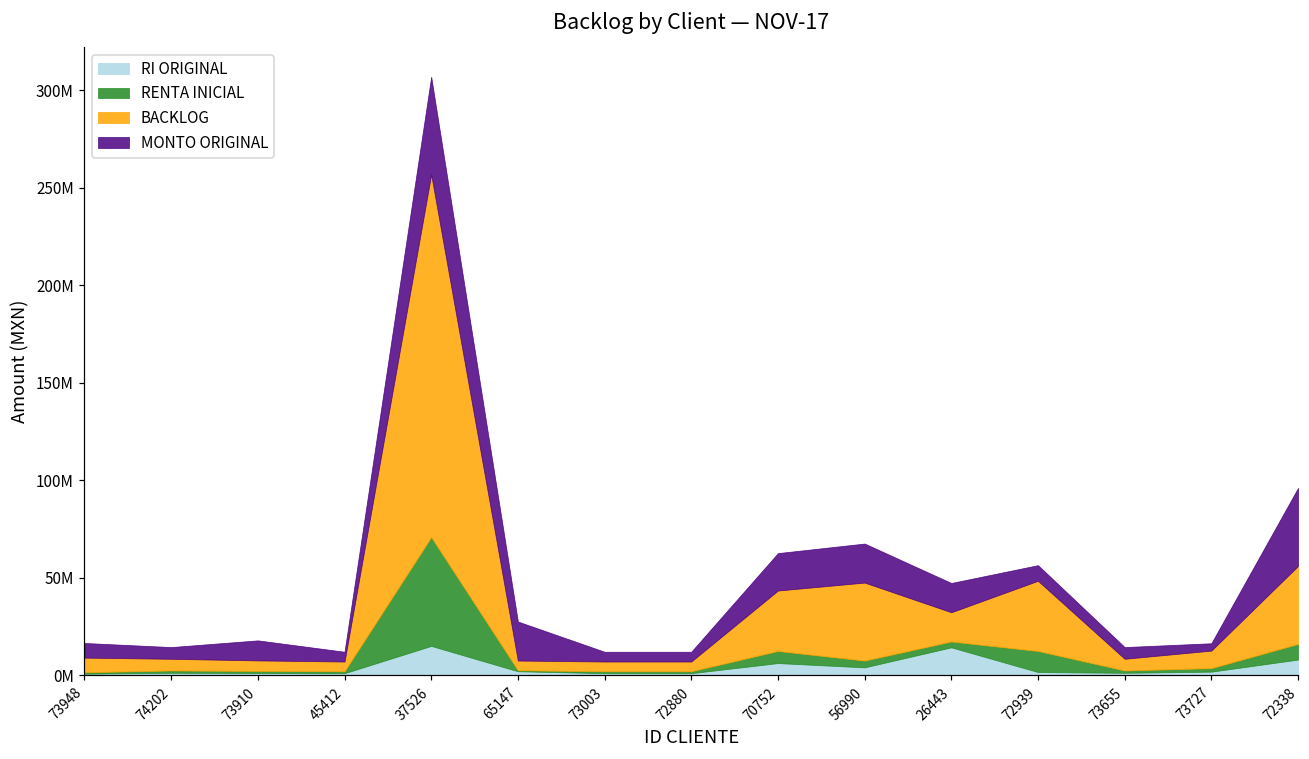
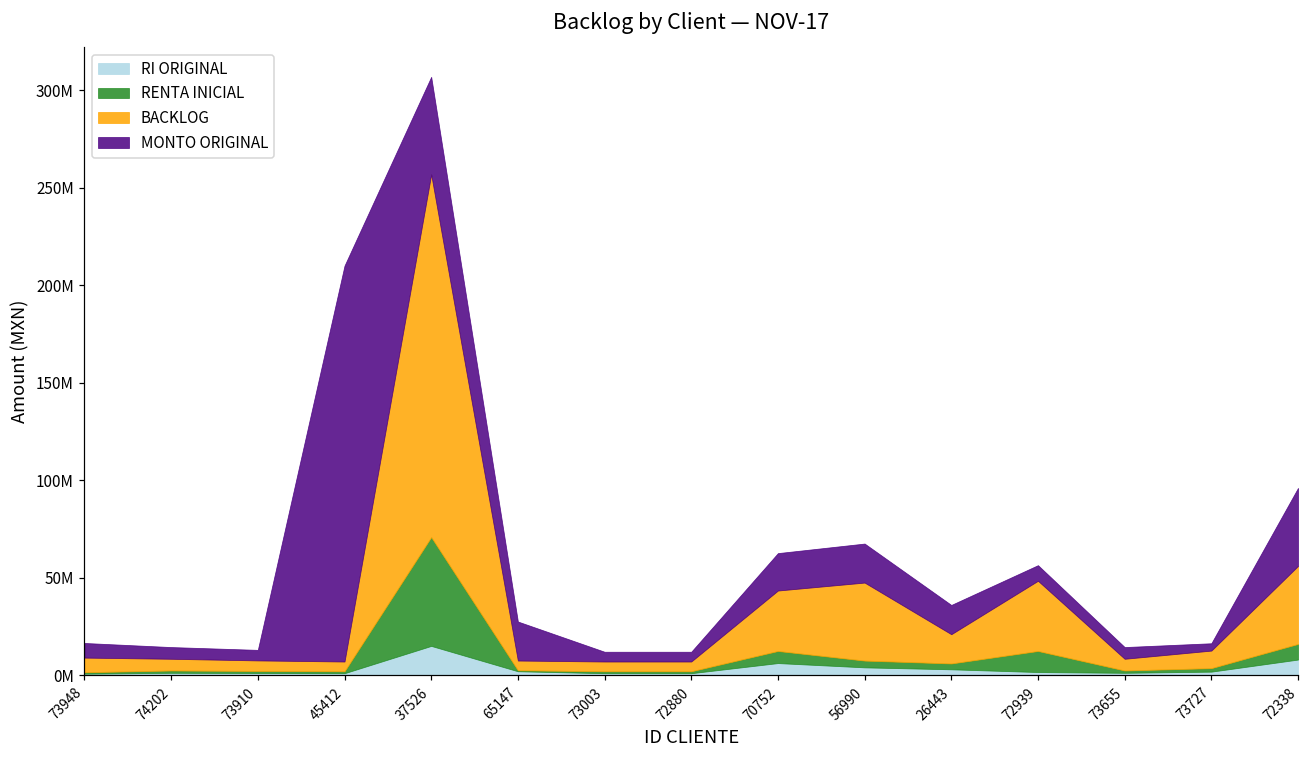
  {
    "RI ORIGINAL": {
      "37526": 15000000,
      "70752": 6000000,
      "56990": 4000000,
-     "26443": 14000000,
+     "26443": 3000000,
      "72939": 2000000,
      "73727": 2000000,
      "72338": 8000000
    },
    "RENTA INICIAL": {
      "37526": 56000000,
      "70752": 6000000,
      "56990": 3000000,
      "26443": 3000000,
      "72939": 11000000,
      "73727": 2000000,
      "72338": 8000000
    },
    "BACKLOG": {
      "73948": 8000000,
      "74202": 6000000,
      "73910": 5000000,
      "45412": 5000000,
      "37526": 186000000,
      "65147": 5000000,
      "73003": 5000000,
      "72880": 5000000,
      "70752": 31000000,
      "56990": 40000000,
      "26443": 15000000,
      "72939": 36000000,
      "73655": 6000000,
      "73727": 9000000,
      "72338": 40000000
    },
    "MONTO ORIGINAL": {
      "73948": 8000000,
      "74202": 6000000,
-     "73910": 10000000,
-     "45412": 5000000,
+     "73910": 5000000,
+     "45412": 203000000,
      "37526": 50000000,
      "65147": 20000000,
      "73003": 5000000,
      "72880": 5000000,
      "70752": 19000000,
      "56990": 20000000,
      "26443": 15000000,
      "72939": 8000000,
      "73655": 6000000,
      "73727": 4000000,
      "72338": 40000000
    }
  }
